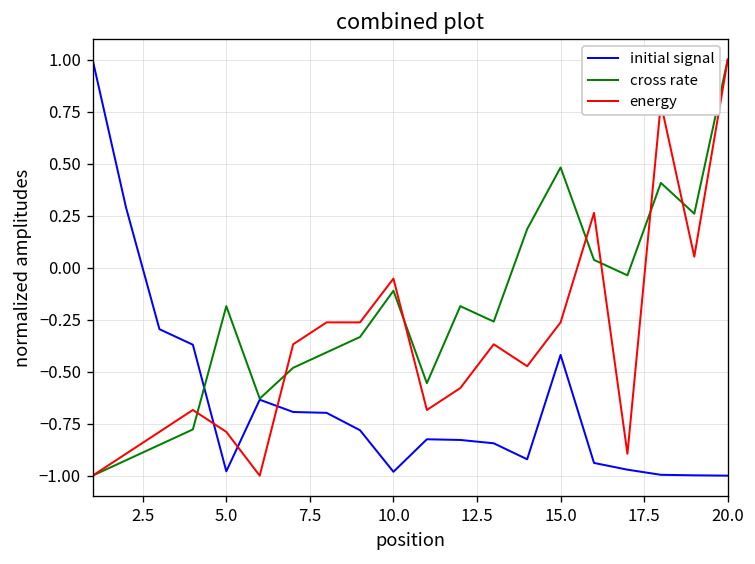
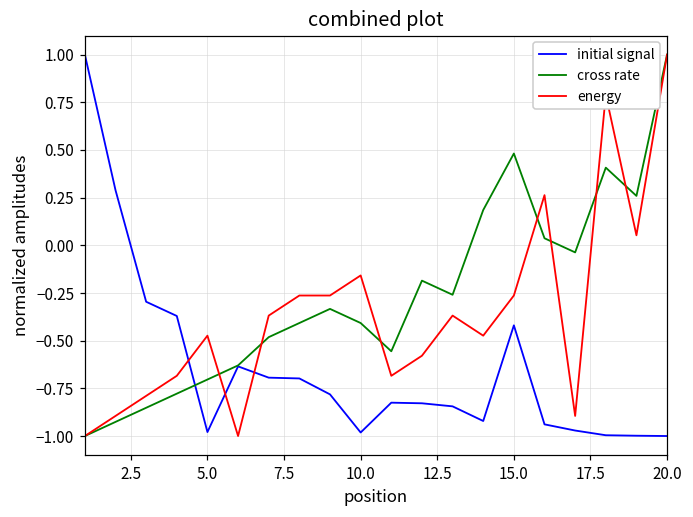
  {
    "initial signal": {
      "5.0": -0.98,
      "10.0": -0.98,
      "15.0": -0.42,
      "20.0": -1.00
    },
    "cross rate": {
-     "5.0": -0.19,
-     "10.0": -0.11,
+     "5.0": -0.70,
+     "10.0": -0.41,
      "15.0": 0.48
    },
    "energy": {
-     "5.0": -0.79,
-     "10.0": -0.05,
+     "5.0": -0.47,
+     "10.0": -0.16,
      "15.0": -0.26
    }
  }
